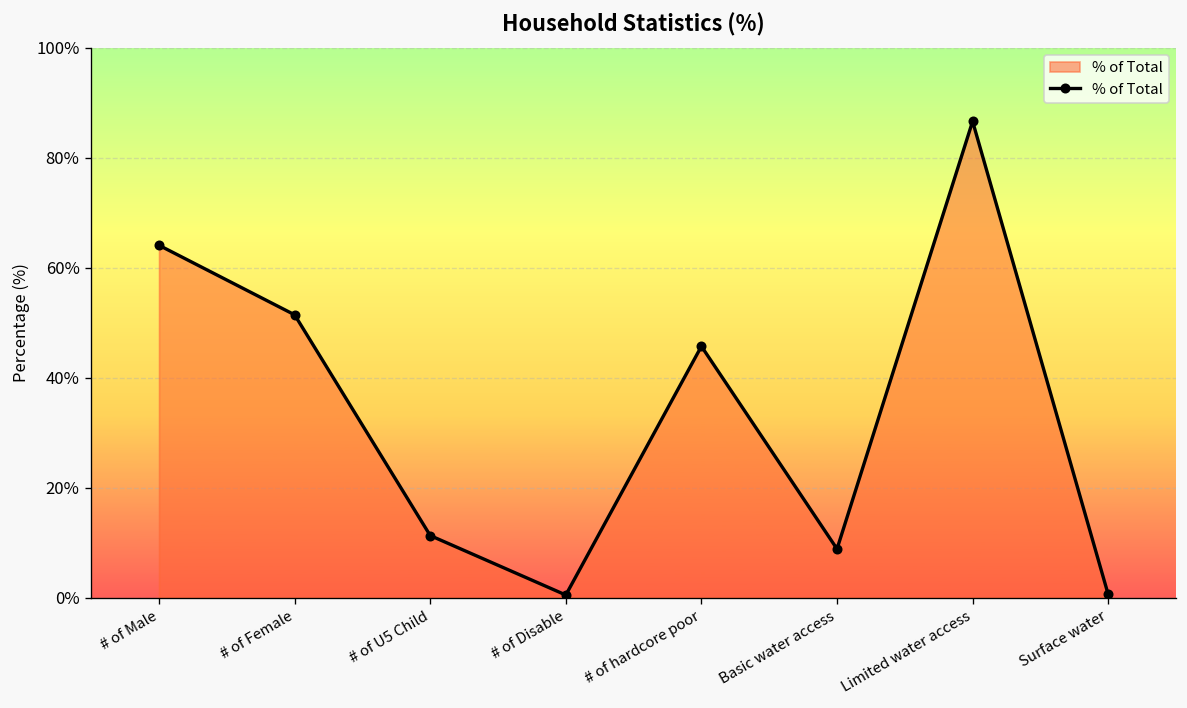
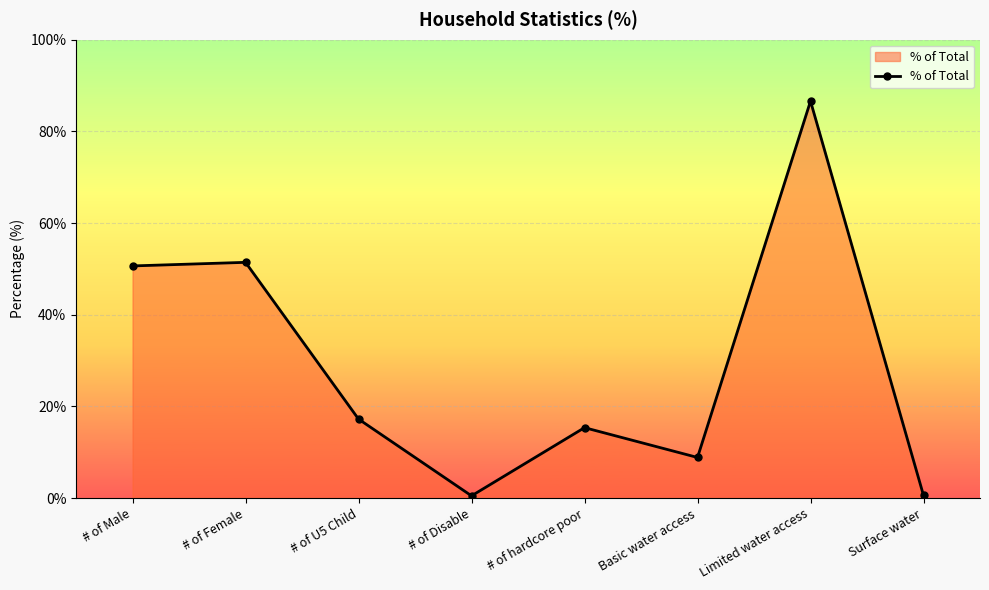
  {
-   "# of Male": "64%",
+   "# of Male": "51%",
    "# of Female": "51%",
-   "# of U5 Child": "11%",
+   "# of U5 Child": "17%",
    "# of Disable": "0%",
-   "# of hardcore poor": "46%",
+   "# of hardcore poor": "15%",
    "Basic water access": "9%",
    "Limited water access": "87%",
    "Surface water": "1%"
  }
